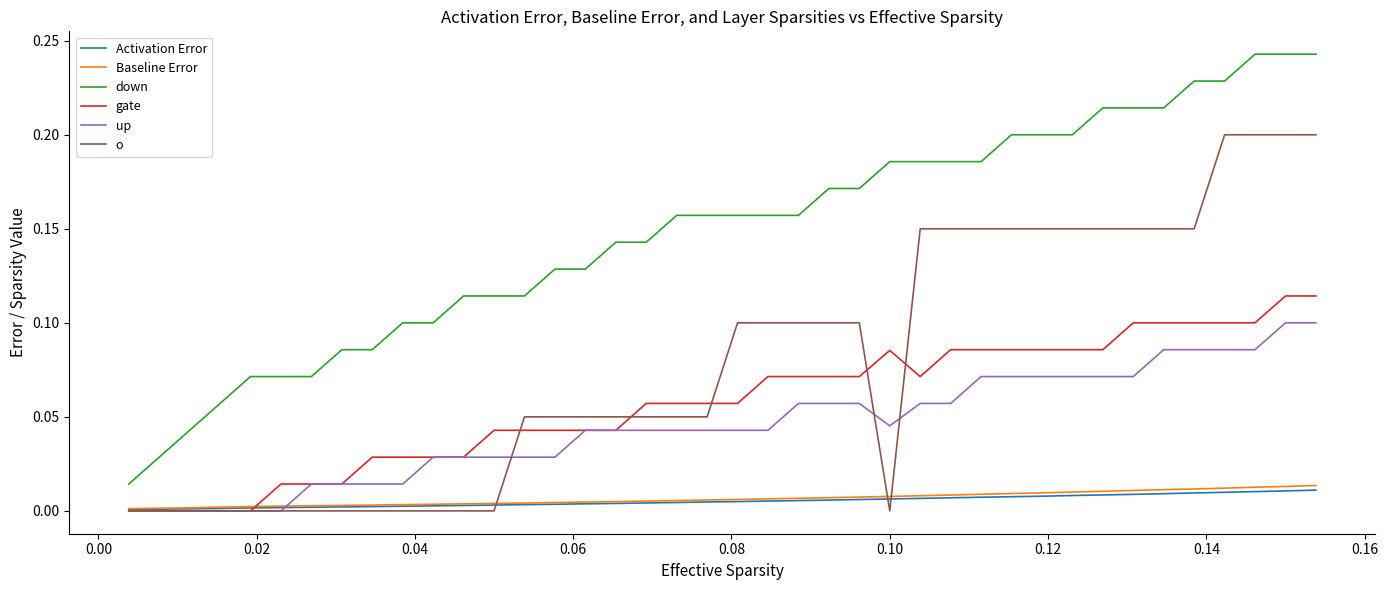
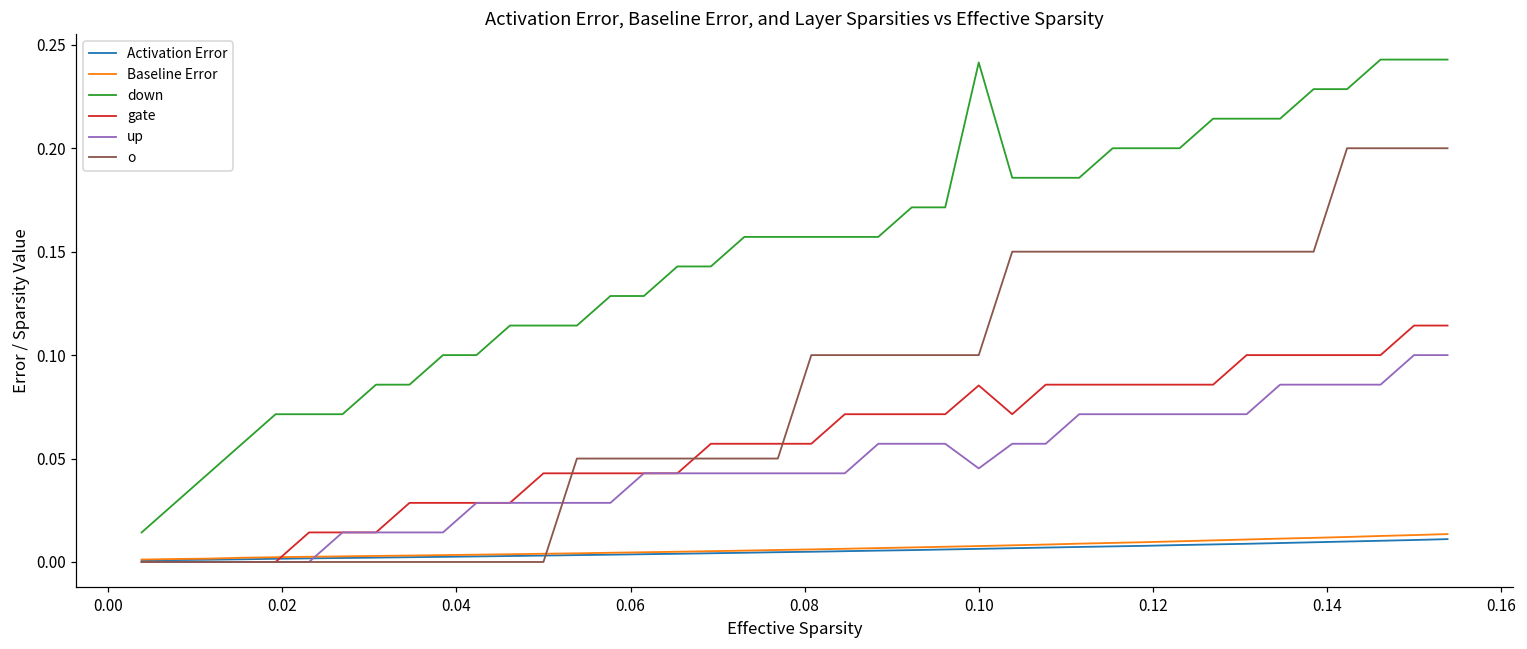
  {
    "down": {
-     "0.10": 0.186
+     "0.10": 0.241
    },
    "gate": {
      "0.10": 0.085
    },
    "up": {
      "0.10": 0.045
    },
    "o": {
-     "0.10": 0.0
+     "0.10": 0.1
    }
  }
